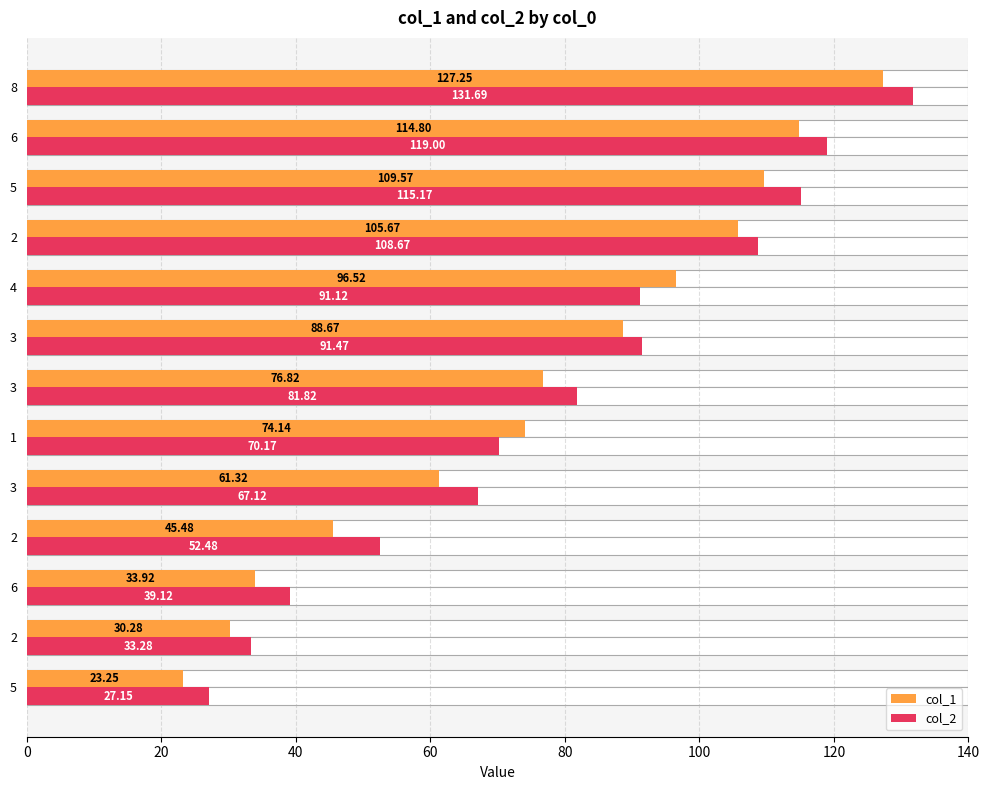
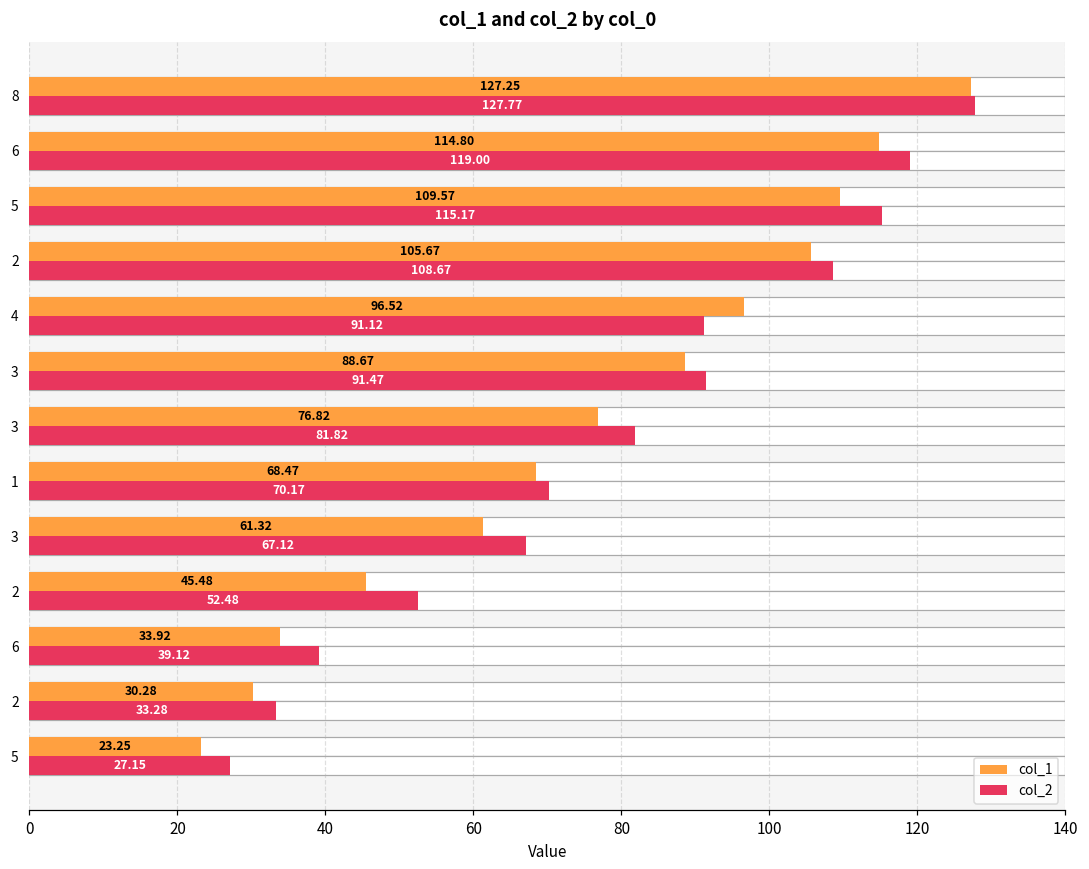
  {
    "col_1": {
-     "1": 74.14
+     "1": 68.47
    },
    "col_2": {
-     "8": 131.69
+     "8": 127.77
    }
  }
